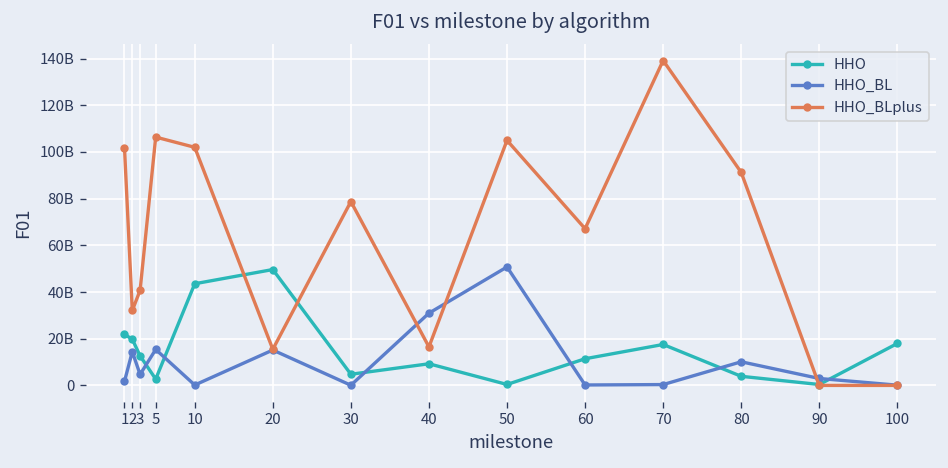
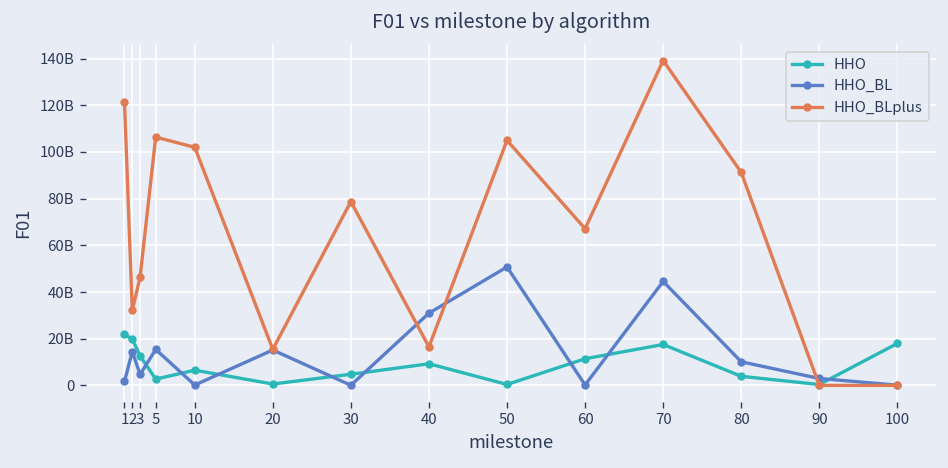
  {
    "HHO": {
      "1": 22000000000,
      "2": 20000000000,
      "3": 13000000000,
      "5": 3000000000,
-     "10": 44000000000,
-     "20": 50000000000,
+     "10": 7000000000,
+     "20": 1000000000,
      "30": 5000000000,
      "40": 9000000000,
      "50": 0,
      "60": 11000000000,
      "70": 18000000000,
      "80": 4000000000,
      "100": 18000000000
    },
    "HHO_BL": {
      "1": 2000000000,
      "2": 14000000000,
      "3": 5000000000,
      "5": 15000000000,
      "10": 0,
      "30": 0,
      "40": 31000000000,
      "50": 51000000000,
      "60": 0,
-     "70": 0,
+     "70": 45000000000,
      "80": 10000000000,
      "90": 3000000000
    },
    "HHO_BLplus": {
-     "1": 102000000000,
+     "1": 122000000000,
      "2": 32000000000,
-     "3": 41000000000,
+     "3": 46000000000,
      "5": 106000000000,
      "10": 102000000000,
      "30": 79000000000,
      "40": 16000000000,
      "50": 105000000000,
      "60": 67000000000,
      "70": 139000000000,
      "80": 91000000000
    }
  }
